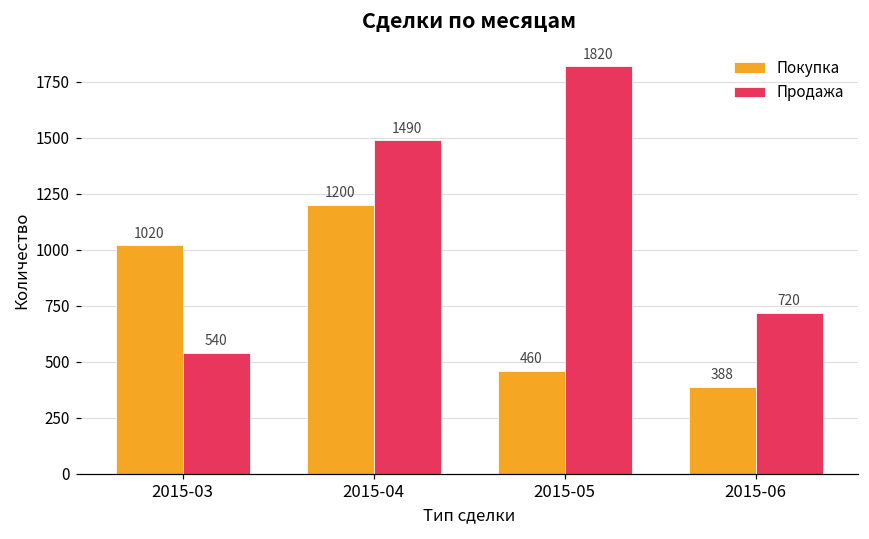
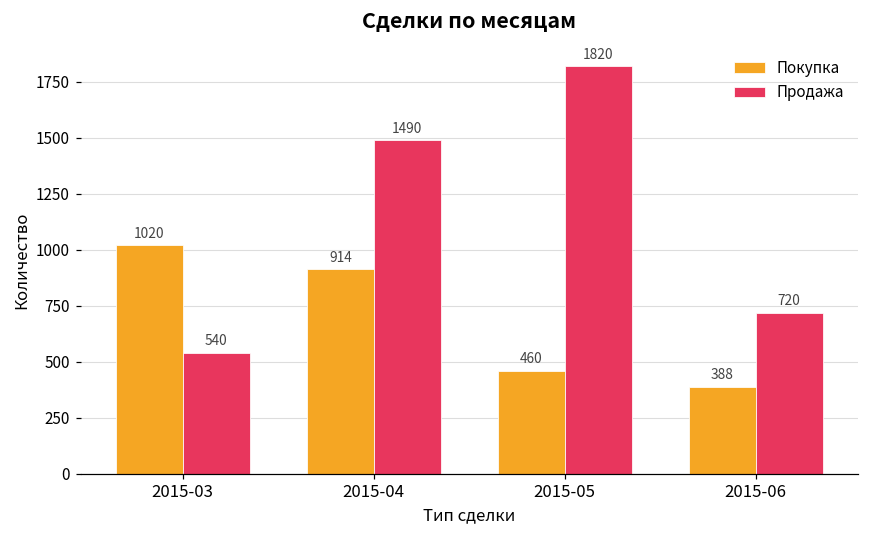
  {
    "Покупка": {
      "2015-03": 1020,
-     "2015-04": 1200,
+     "2015-04": 914,
      "2015-05": 460,
      "2015-06": 388
    },
    "Продажа": {
      "2015-03": 540,
      "2015-04": 1490,
      "2015-05": 1820,
      "2015-06": 720
    }
  }
